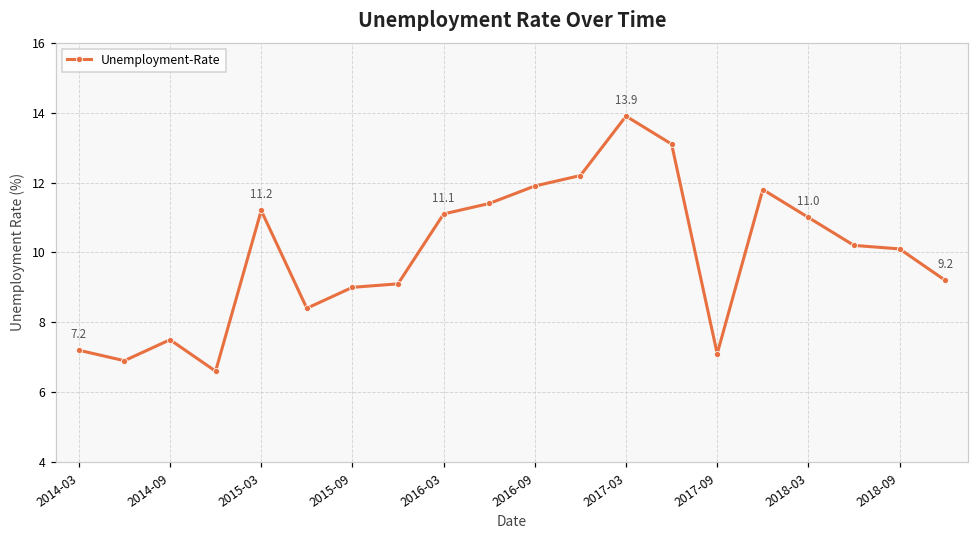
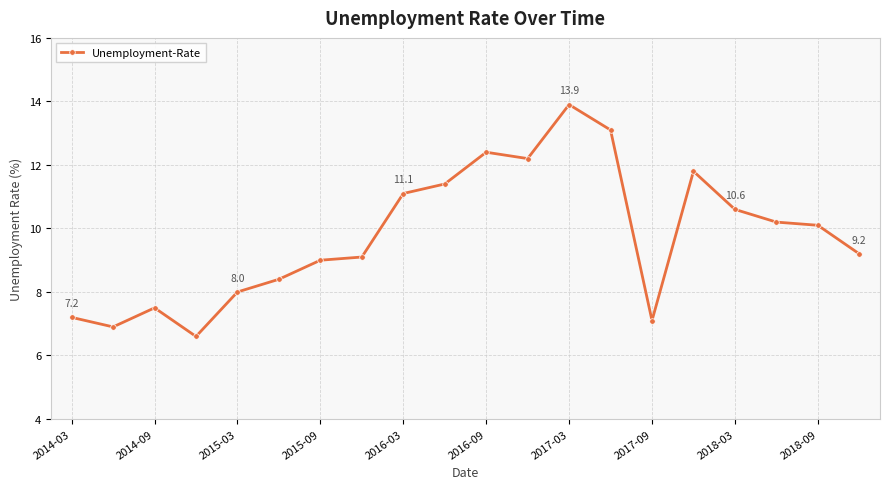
  {
    "2014-03": 7.2,
-   "2015-03": 11.2,
+   "2015-03": 8.0,
    "2016-03": 11.1,
-   "2016-09": 11.9,
+   "2016-09": 12.4,
    "2017-03": 13.9,
-   "2018-03": 11.0
+   "2018-03": 10.6
  }
